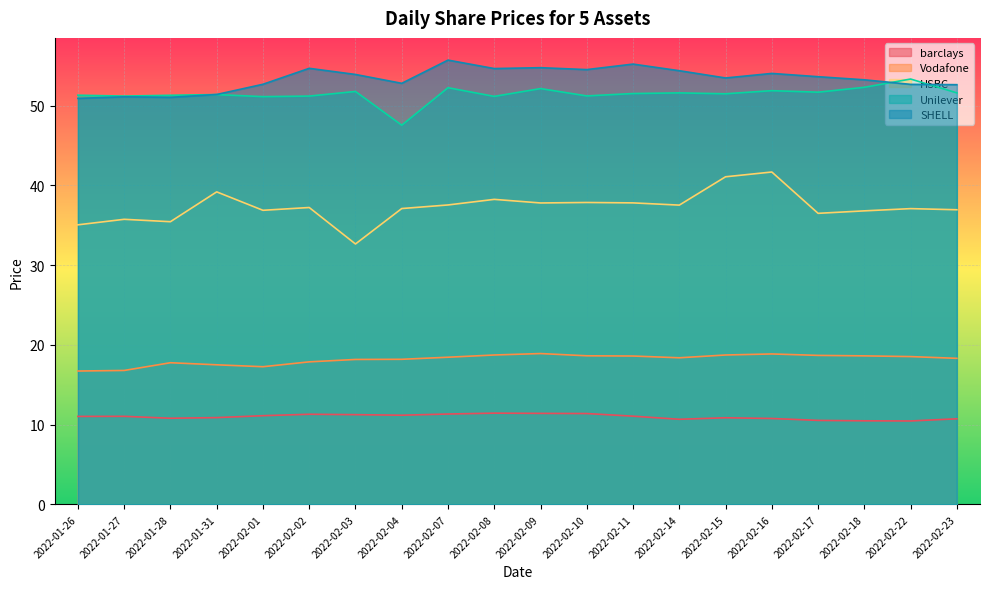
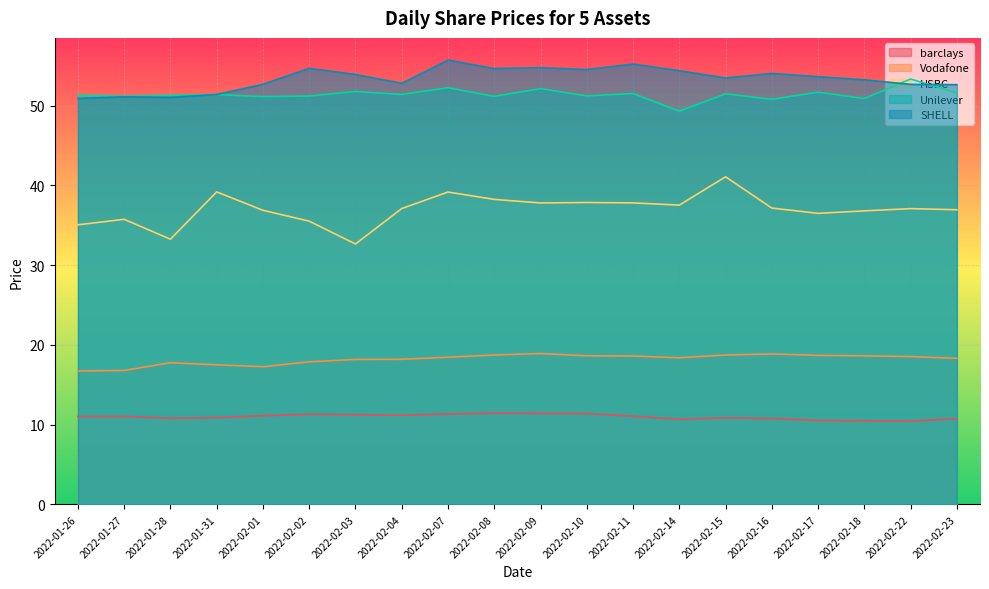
  {
    "HSBC": {
      "2022-01-26": 35,
      "2022-01-27": 36,
-     "2022-01-28": 35,
+     "2022-01-28": 33,
      "2022-01-31": 39,
      "2022-02-01": 37,
-     "2022-02-02": 37,
+     "2022-02-02": 36,
      "2022-02-03": 33,
      "2022-02-04": 37,
-     "2022-02-07": 38,
+     "2022-02-07": 39,
      "2022-02-08": 38,
      "2022-02-09": 38,
      "2022-02-10": 38,
      "2022-02-11": 38,
      "2022-02-14": 38,
      "2022-02-15": 41,
-     "2022-02-16": 42,
+     "2022-02-16": 37,
      "2022-02-17": 37,
      "2022-02-18": 37,
      "2022-02-22": 37,
      "2022-02-23": 37
    },
    "Unilever": {
      "2022-01-26": 51,
      "2022-02-01": 51,
      "2022-02-02": 51,
      "2022-02-03": 52,
-     "2022-02-04": 48,
+     "2022-02-04": 51,
      "2022-02-07": 52,
      "2022-02-08": 51,
      "2022-02-09": 52,
      "2022-02-10": 51,
      "2022-02-11": 52,
-     "2022-02-14": 52,
+     "2022-02-14": 49,
      "2022-02-15": 51,
-     "2022-02-16": 52,
+     "2022-02-16": 51,
      "2022-02-17": 52,
-     "2022-02-18": 52
+     "2022-02-18": 51
    },
    "SHELL": {
      "2022-01-26": 51,
      "2022-02-01": 53,
      "2022-02-02": 55,
      "2022-02-03": 54,
      "2022-02-04": 53,
      "2022-02-07": 56,
      "2022-02-08": 55,
      "2022-02-09": 55,
      "2022-02-10": 55,
      "2022-02-11": 55,
      "2022-02-14": 54,
      "2022-02-15": 53,
      "2022-02-16": 54,
      "2022-02-17": 54,
      "2022-02-18": 53
    }
  }
